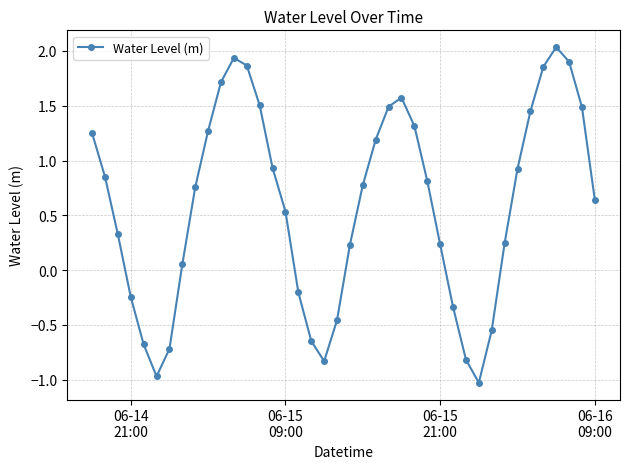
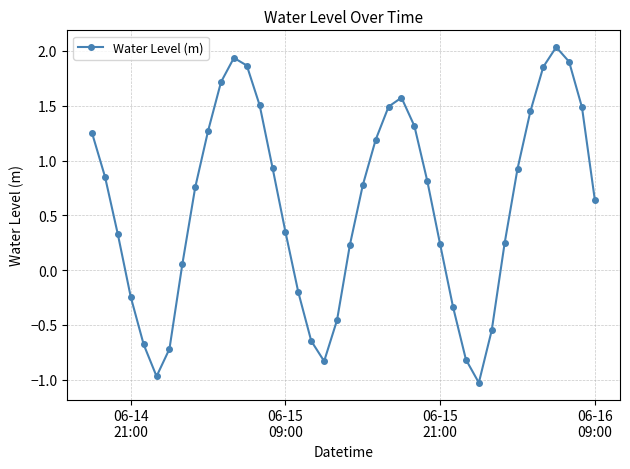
  {
    "06-14 21:00": -0.25,
-   "06-15 09:00": 0.53,
+   "06-15 09:00": 0.35,
    "06-15 21:00": 0.23,
    "06-16 09:00": 0.64
  }
